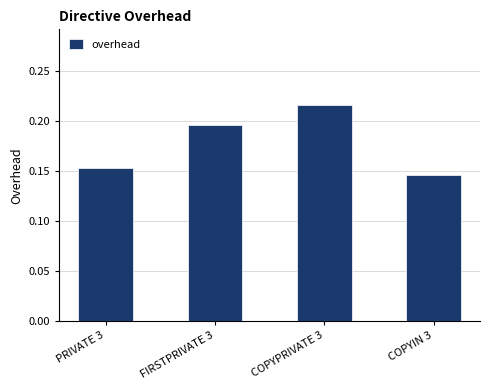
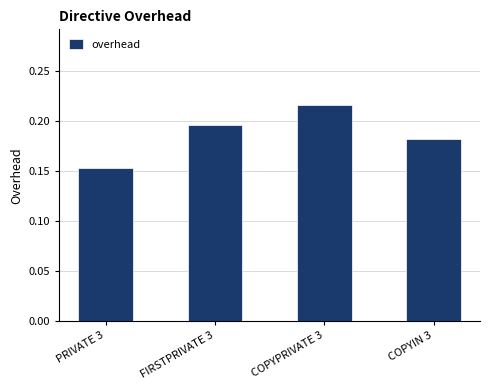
  {
    "PRIVATE 3": 0.154,
    "FIRSTPRIVATE 3": 0.196,
    "COPYPRIVATE 3": 0.216,
-   "COPYIN 3": 0.146
+   "COPYIN 3": 0.183
  }
